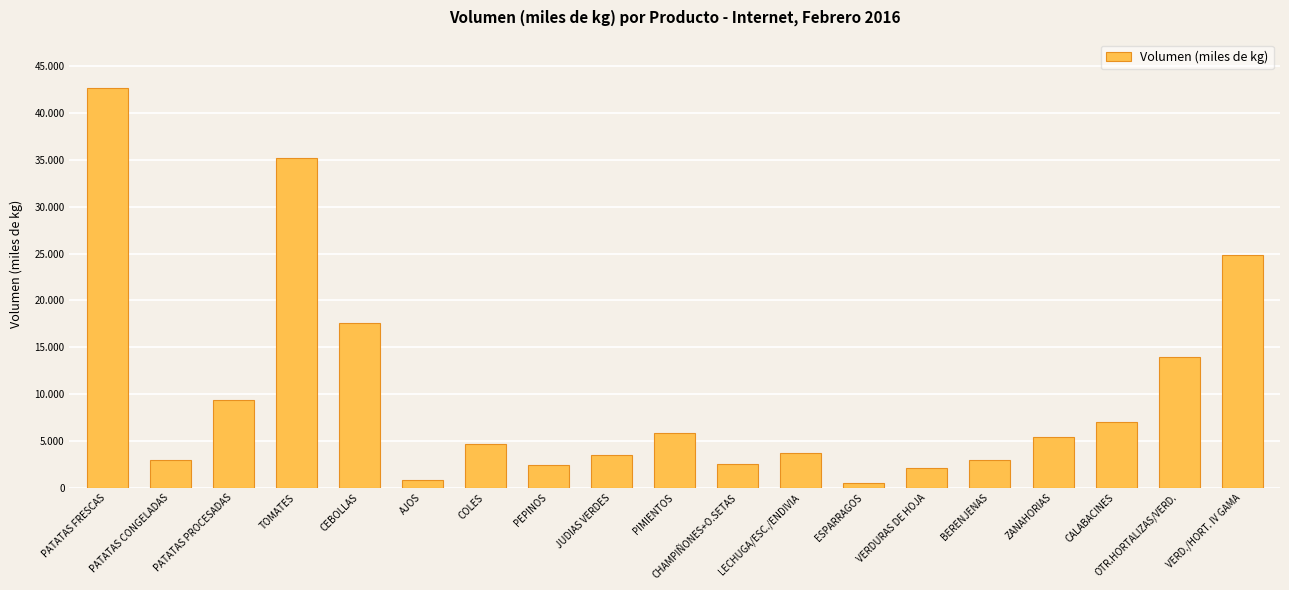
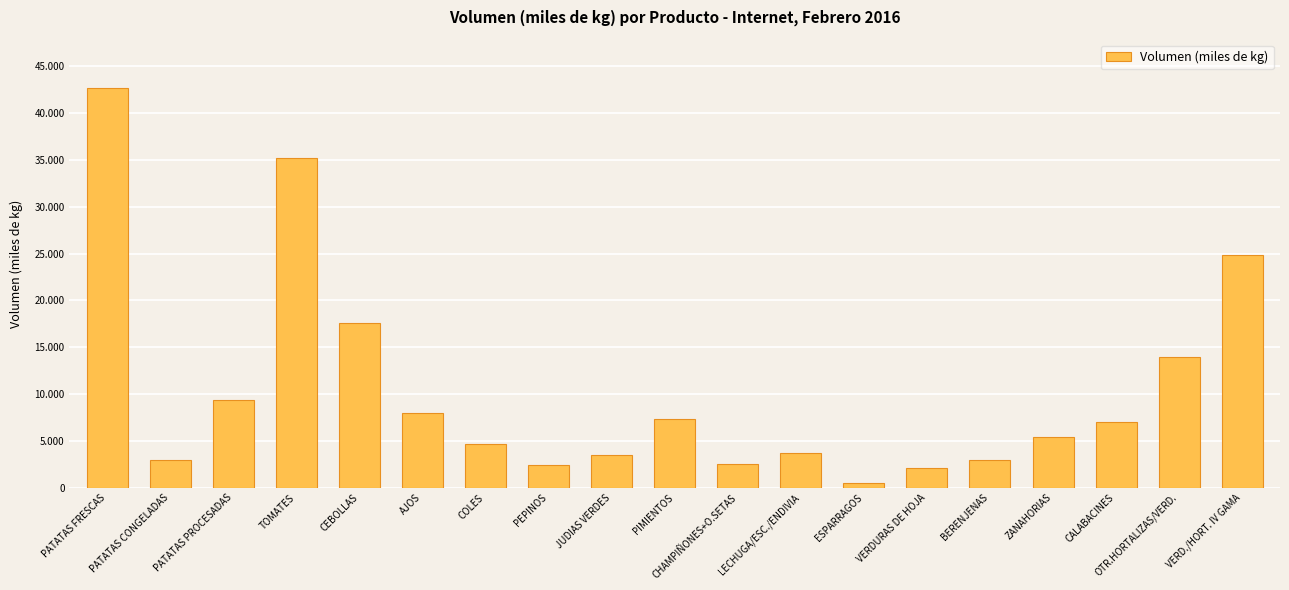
  {
    "PATATAS FRESCAS": 43,
    "PATATAS CONGELADAS": 3,
    "PATATAS PROCESADAS": 9,
    "TOMATES": 35,
    "CEBOLLAS": 18,
-   "AJOS": 1,
+   "AJOS": 8,
    "COLES": 5,
    "PEPINOS": 2,
    "JUDIAS VERDES": 3,
-   "PIMIENTOS": 6,
+   "PIMIENTOS": 7,
    "CHAMPIÑONES+O.SETAS": 3,
    "LECHUGA/ESC./ENDIVIA": 4,
    "ESPARRAGOS": 0,
    "VERDURAS DE HOJA": 2,
    "BERENJENAS": 3,
    "ZANAHORIAS": 5,
    "CALABACINES": 7,
    "OTR.HORTALIZAS/VERD.": 14,
    "VERD./HORT. IV GAMA": 25
  }
